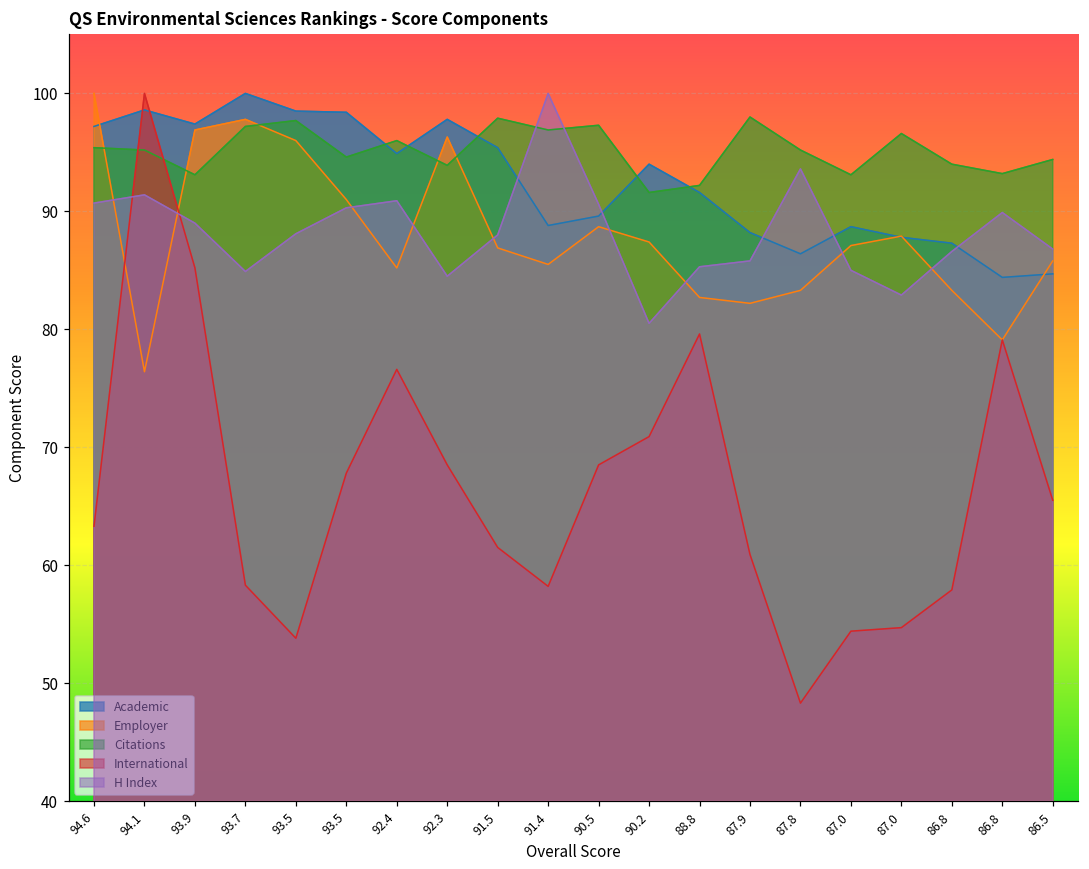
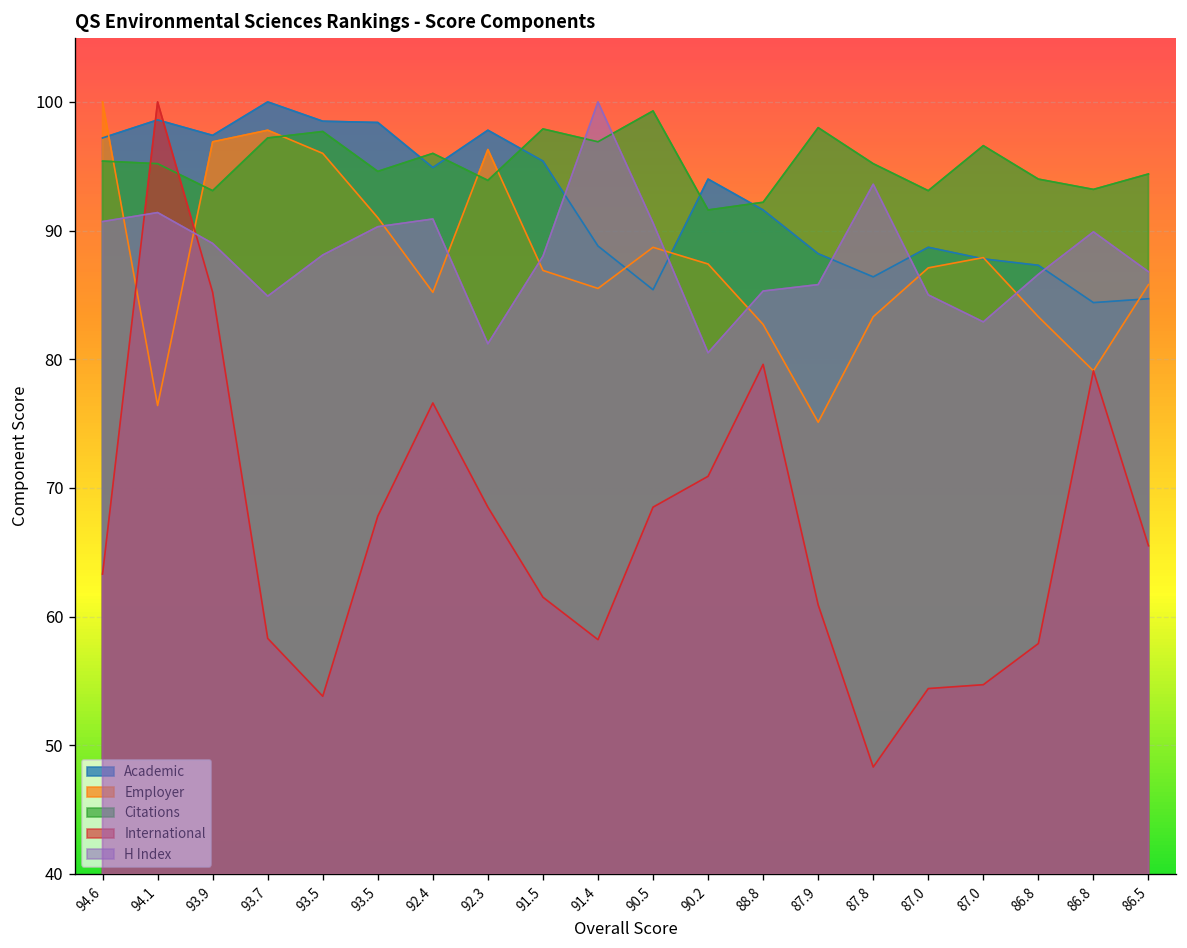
  {
    "Academic": {
      "94.6": 97.2,
      "94.1": 98.6,
      "93.9": 97.4,
      "93.7": 100.0,
      "92.4": 94.9,
      "92.3": 97.8,
      "91.5": 95.4,
      "91.4": 88.8,
-     "90.5": 89.6,
+     "90.5": 85.4,
      "90.2": 94.0,
      "88.8": 91.6,
      "87.9": 88.2,
      "87.8": 86.4,
      "86.5": 84.7
    },
    "Employer": {
      "94.6": 100.0,
      "94.1": 76.4,
      "93.9": 96.9,
      "93.7": 97.8,
      "92.4": 85.2,
      "92.3": 96.3,
      "91.5": 86.9,
      "91.4": 85.5,
      "90.5": 88.7,
      "90.2": 87.4,
      "88.8": 82.7,
-     "87.9": 82.2,
+     "87.9": 75.1,
      "87.8": 83.3,
      "86.5": 85.8
    },
    "Citations": {
      "94.6": 95.4,
      "94.1": 95.2,
      "93.9": 93.1,
      "93.7": 97.2,
      "92.4": 96.0,
      "92.3": 93.9,
      "91.5": 97.9,
      "91.4": 96.9,
-     "90.5": 97.3,
+     "90.5": 99.3,
      "90.2": 91.6,
      "88.8": 92.2,
      "87.9": 98.0,
      "87.8": 95.2,
      "86.5": 94.4
    },
    "International": {
      "94.6": 63.3,
      "94.1": 100.0,
      "93.9": 85.2,
      "93.7": 58.3,
      "92.4": 76.6,
      "92.3": 68.5,
      "91.5": 61.5,
      "91.4": 58.2,
      "90.5": 68.5,
      "90.2": 70.9,
      "88.8": 79.6,
      "87.9": 60.9,
      "87.8": 48.3,
      "86.5": 65.5
    },
    "H Index": {
      "94.6": 90.7,
      "94.1": 91.4,
      "93.9": 89.0,
      "93.7": 84.9,
      "92.4": 90.9,
-     "92.3": 84.5,
+     "92.3": 81.2,
      "91.5": 88.0,
      "91.4": 100.0,
      "90.5": 90.6,
      "90.2": 80.5,
      "88.8": 85.3,
      "87.9": 85.8,
      "87.8": 93.6,
      "86.5": 86.8
    }
  }
